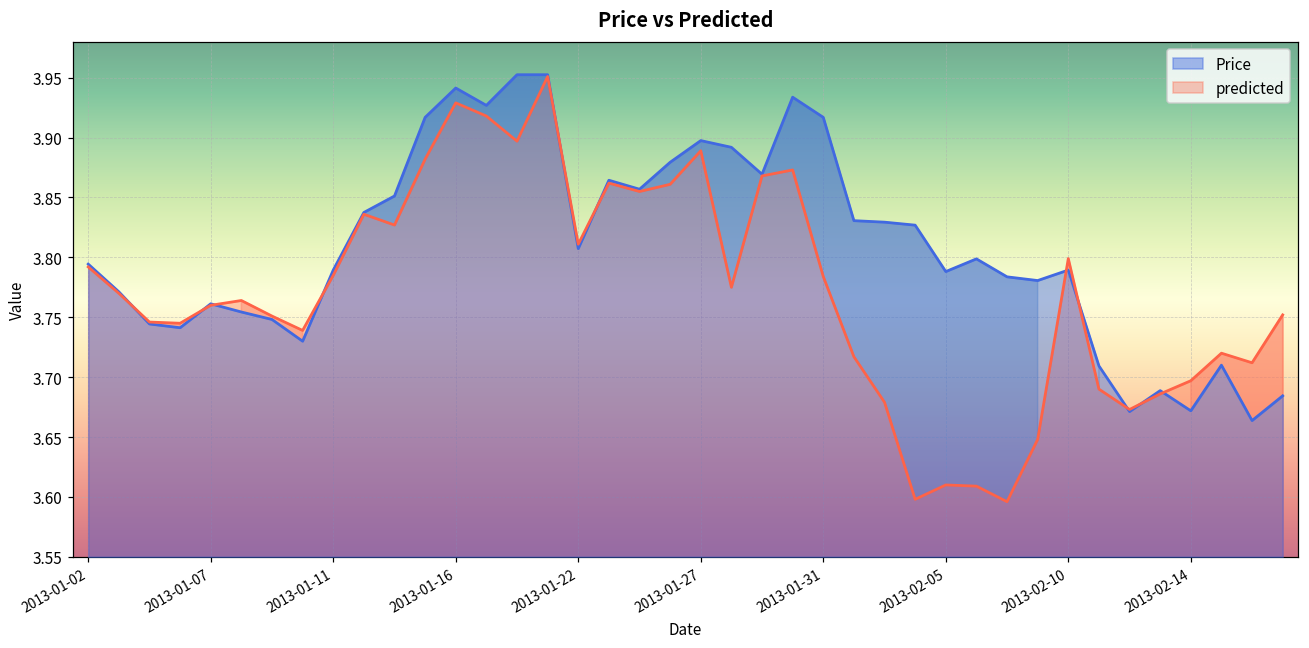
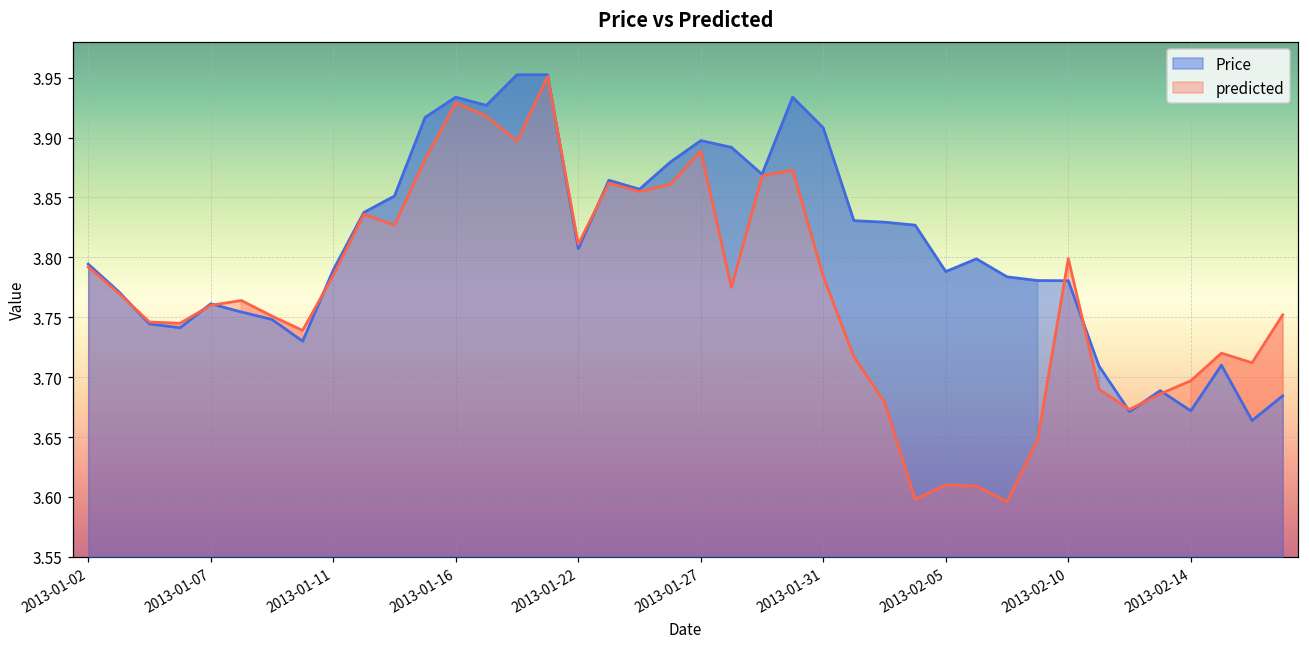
  {
    "Price": {
      "2013-01-02": 3.794,
      "2013-01-11": 3.789,
-     "2013-01-16": 3.941,
+     "2013-01-16": 3.934,
      "2013-01-22": 3.807,
      "2013-01-27": 3.898,
-     "2013-01-31": 3.917,
+     "2013-01-31": 3.908,
      "2013-02-05": 3.788,
-     "2013-02-10": 3.789,
+     "2013-02-10": 3.781,
      "2013-02-14": 3.672
    },
    "predicted": {
      "2013-01-02": 3.792,
      "2013-01-11": 3.785,
      "2013-01-16": 3.929,
      "2013-01-22": 3.811,
      "2013-01-27": 3.889,
      "2013-01-31": 3.784,
      "2013-02-05": 3.610,
      "2013-02-10": 3.799,
      "2013-02-14": 3.697
    }
  }
